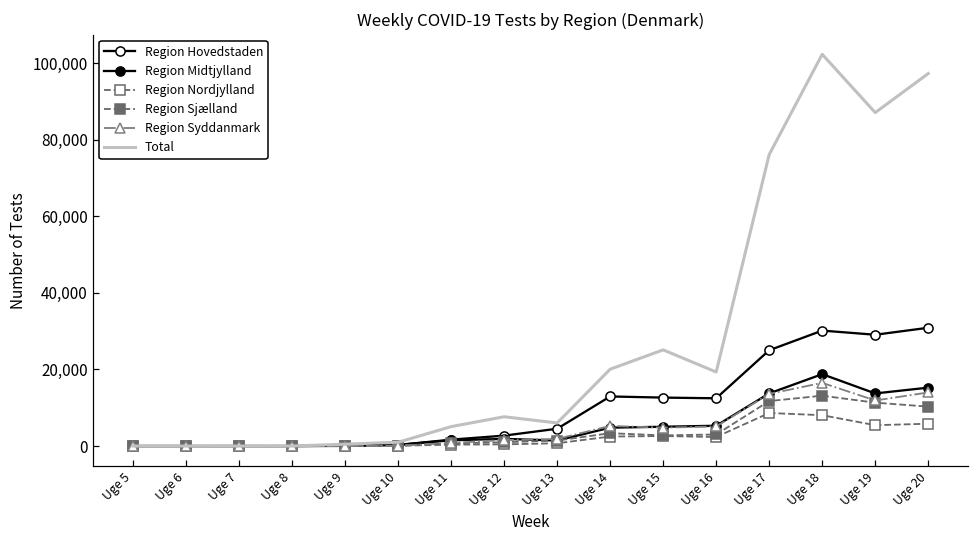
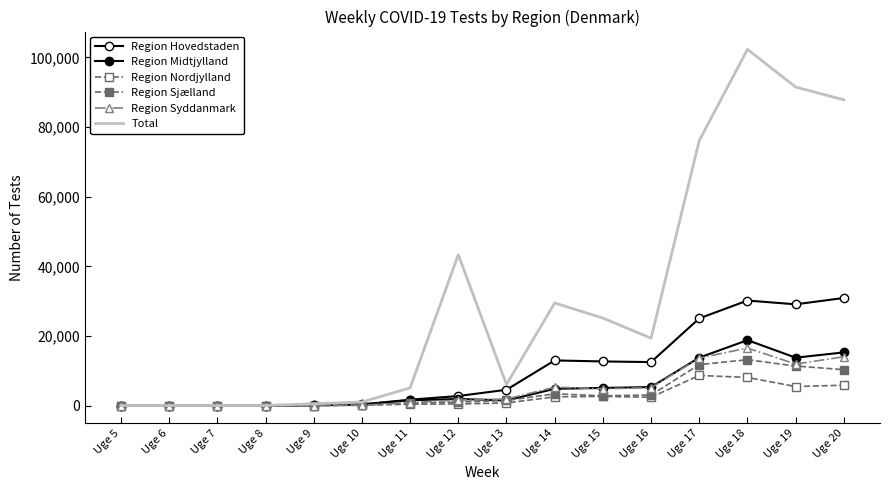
  {
    "Total": {
      "Uge 11": "5,000",
-     "Uge 12": "8,000",
+     "Uge 12": "43,000",
      "Uge 13": "6,000",
-     "Uge 14": "20,000",
+     "Uge 14": "29,000",
      "Uge 15": "25,000",
      "Uge 16": "19,000",
      "Uge 17": "76,000",
      "Uge 18": "102,000",
-     "Uge 19": "87,000",
-     "Uge 20": "97,000"
+     "Uge 19": "92,000",
+     "Uge 20": "88,000"
    }
  }
